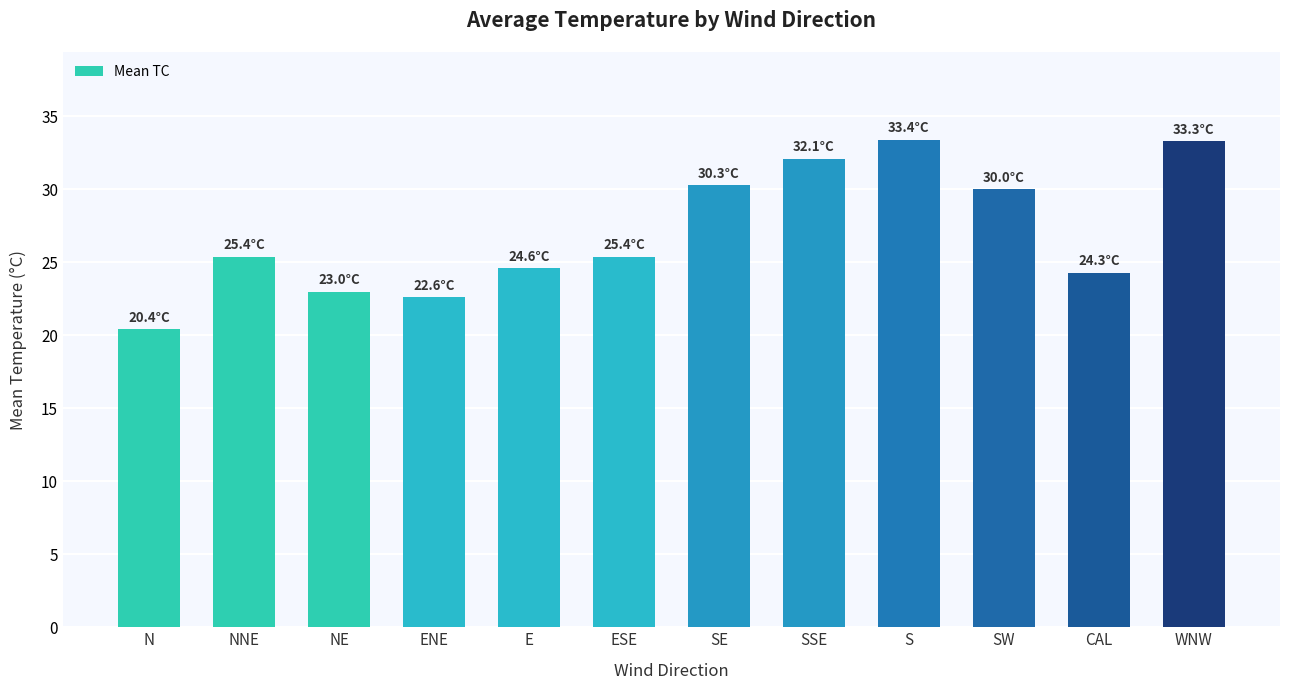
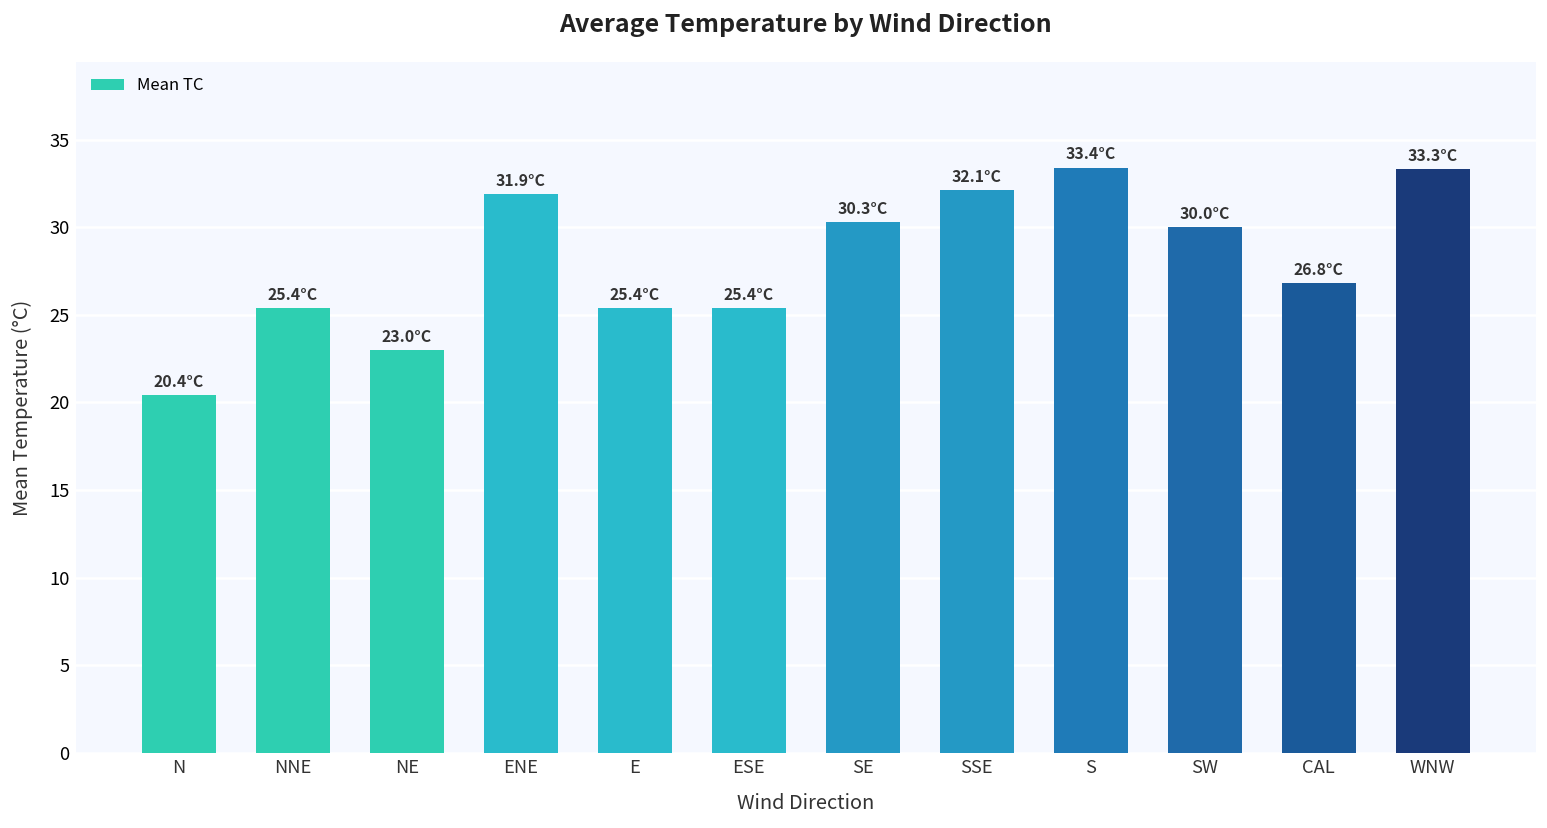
  {
    "N": "20.4°C",
    "NNE": "25.4°C",
    "NE": "23.0°C",
-   "ENE": "22.6°C",
-   "E": "24.6°C",
+   "ENE": "31.9°C",
+   "E": "25.4°C",
    "ESE": "25.4°C",
    "SE": "30.3°C",
    "SSE": "32.1°C",
    "S": "33.4°C",
    "SW": "30.0°C",
-   "CAL": "24.3°C",
+   "CAL": "26.8°C",
    "WNW": "33.3°C"
  }
